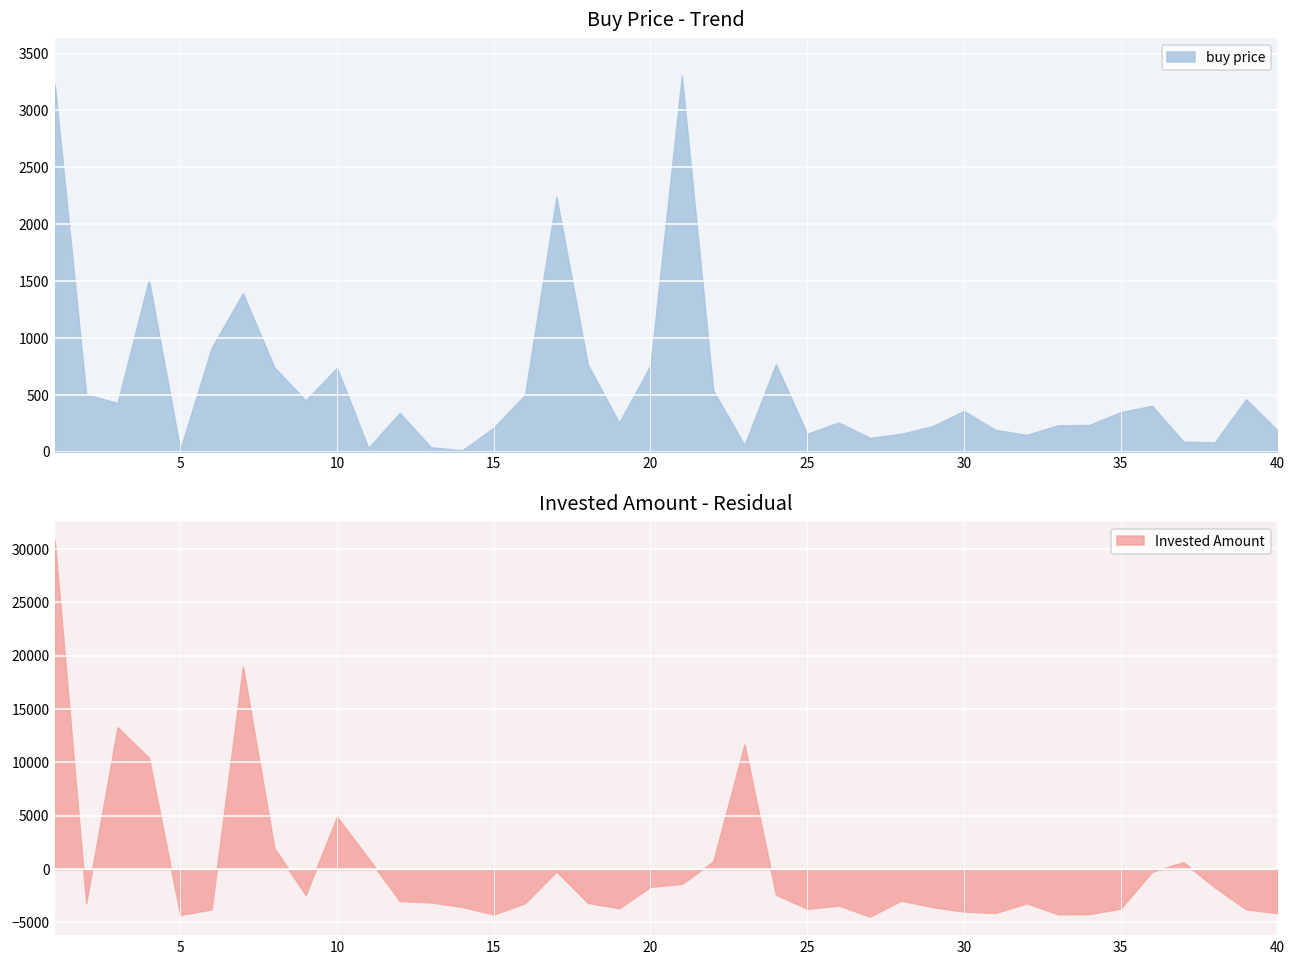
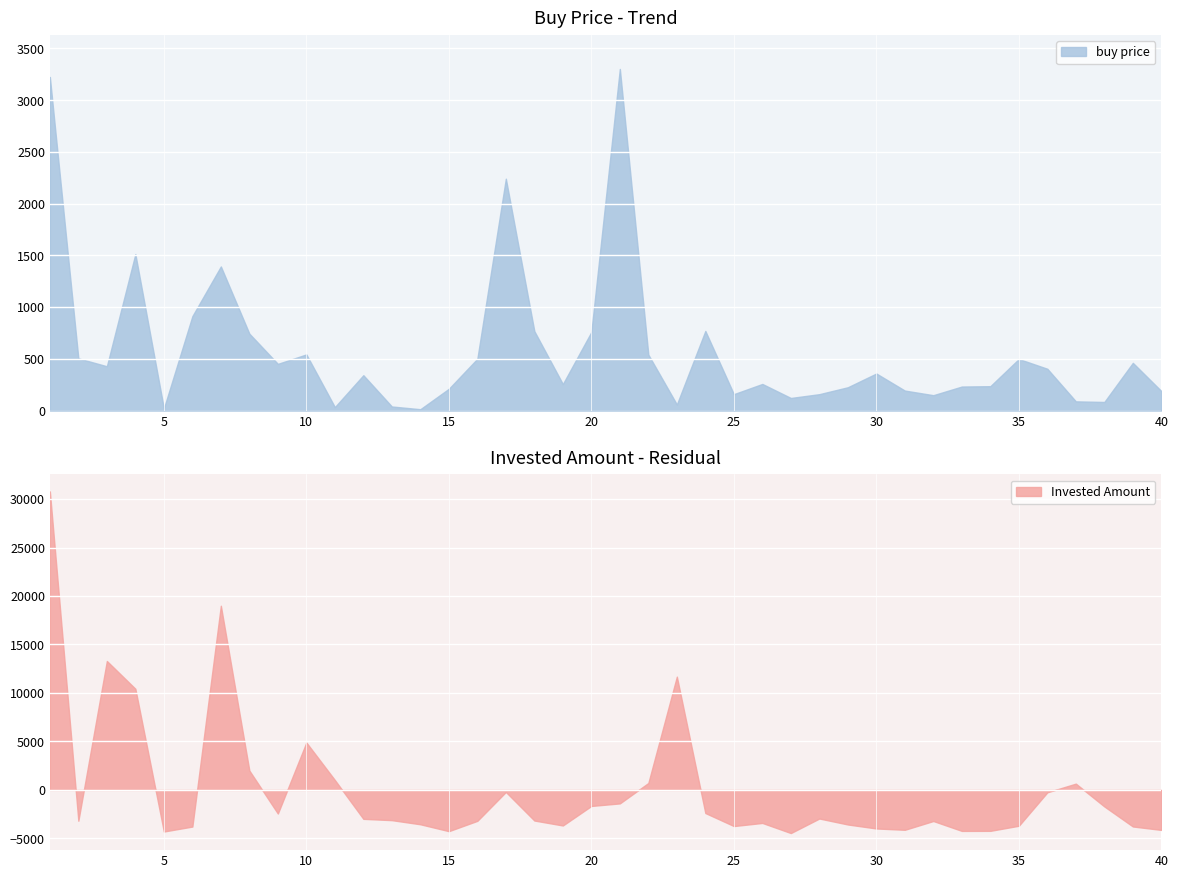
  {
    "Buy Price - Trend": {
-     "10": 740,
+     "10": 540,
      "15": 210,
      "20": 760,
      "25": 160,
      "30": 360,
-     "35": 350,
+     "35": 500,
      "40": 190
    },
    "Invested Amount - Residual": {
      "10": 5000
    }
  }
